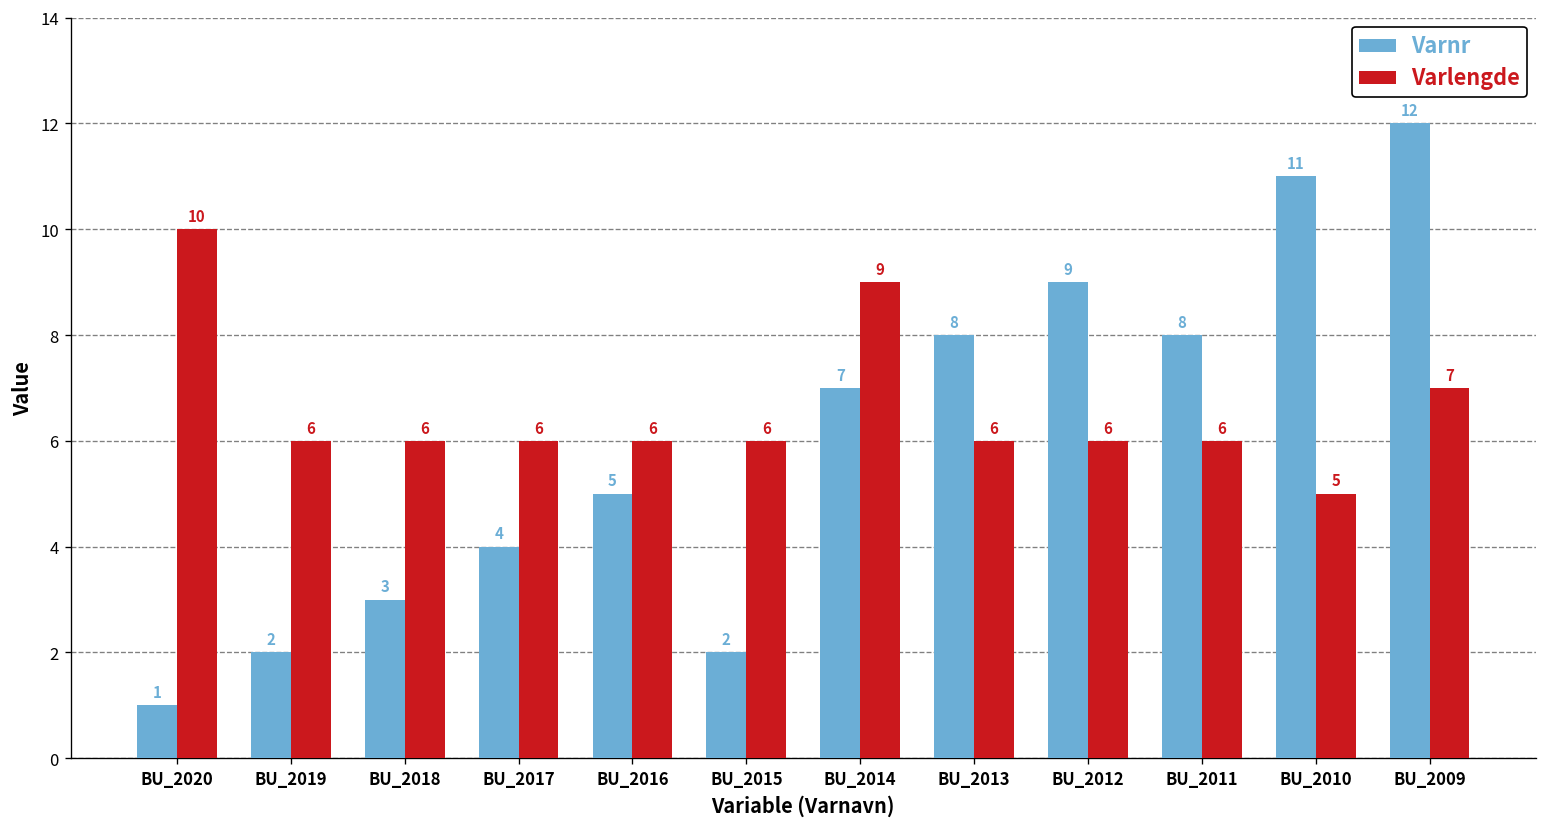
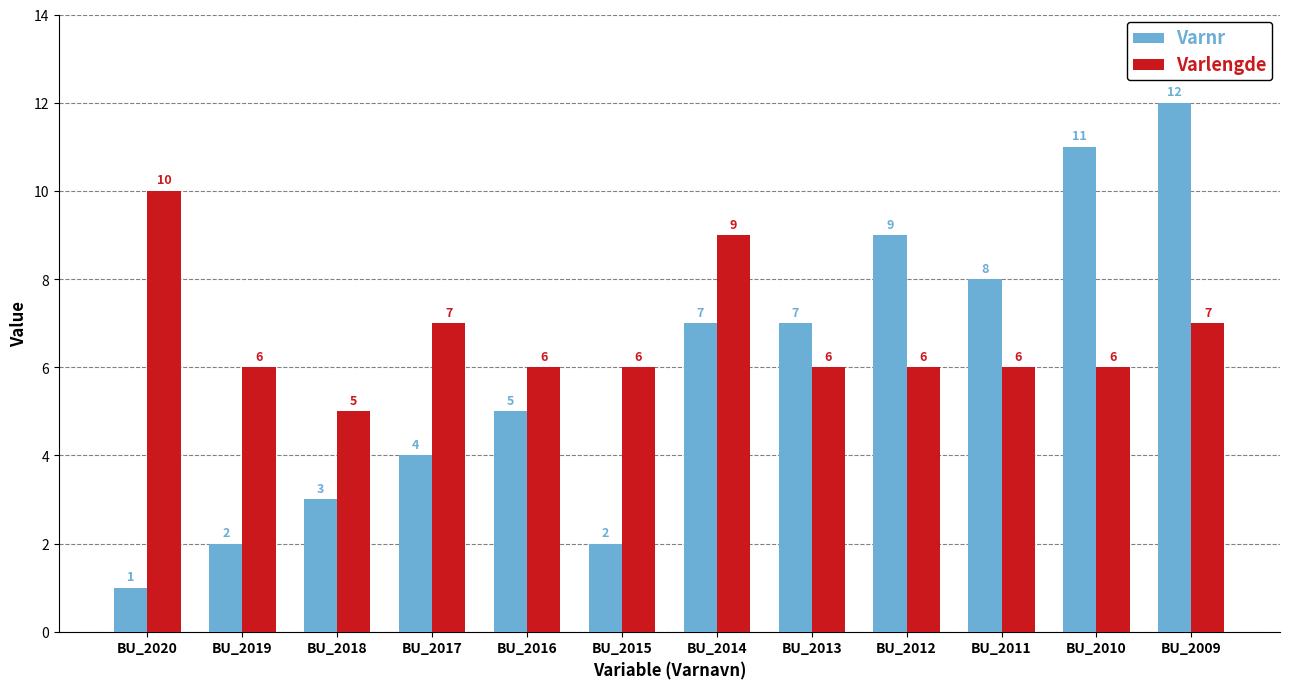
  {
    "Varnr": {
      "BU_2020": 1,
      "BU_2019": 2,
      "BU_2018": 3,
      "BU_2017": 4,
      "BU_2016": 5,
      "BU_2015": 2,
      "BU_2014": 7,
-     "BU_2013": 8,
+     "BU_2013": 7,
      "BU_2012": 9,
      "BU_2011": 8,
      "BU_2010": 11,
      "BU_2009": 12
    },
    "Varlengde": {
      "BU_2020": 10,
      "BU_2019": 6,
-     "BU_2018": 6,
-     "BU_2017": 6,
+     "BU_2018": 5,
+     "BU_2017": 7,
      "BU_2016": 6,
      "BU_2015": 6,
      "BU_2014": 9,
      "BU_2013": 6,
      "BU_2012": 6,
      "BU_2011": 6,
-     "BU_2010": 5,
+     "BU_2010": 6,
      "BU_2009": 7
    }
  }
